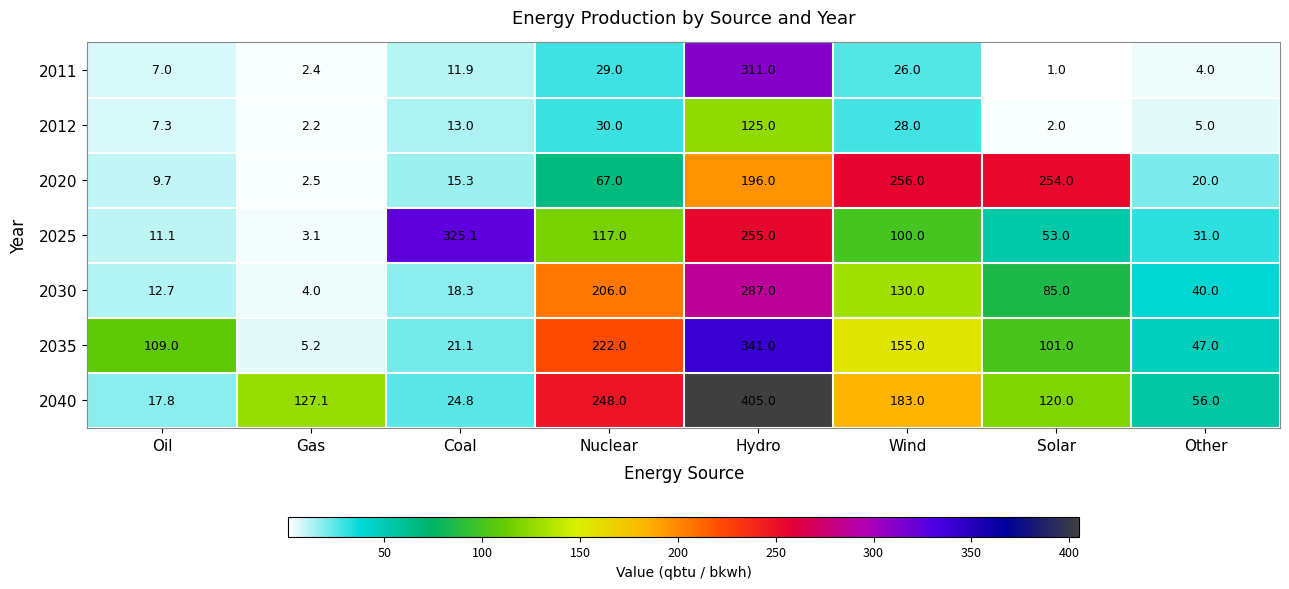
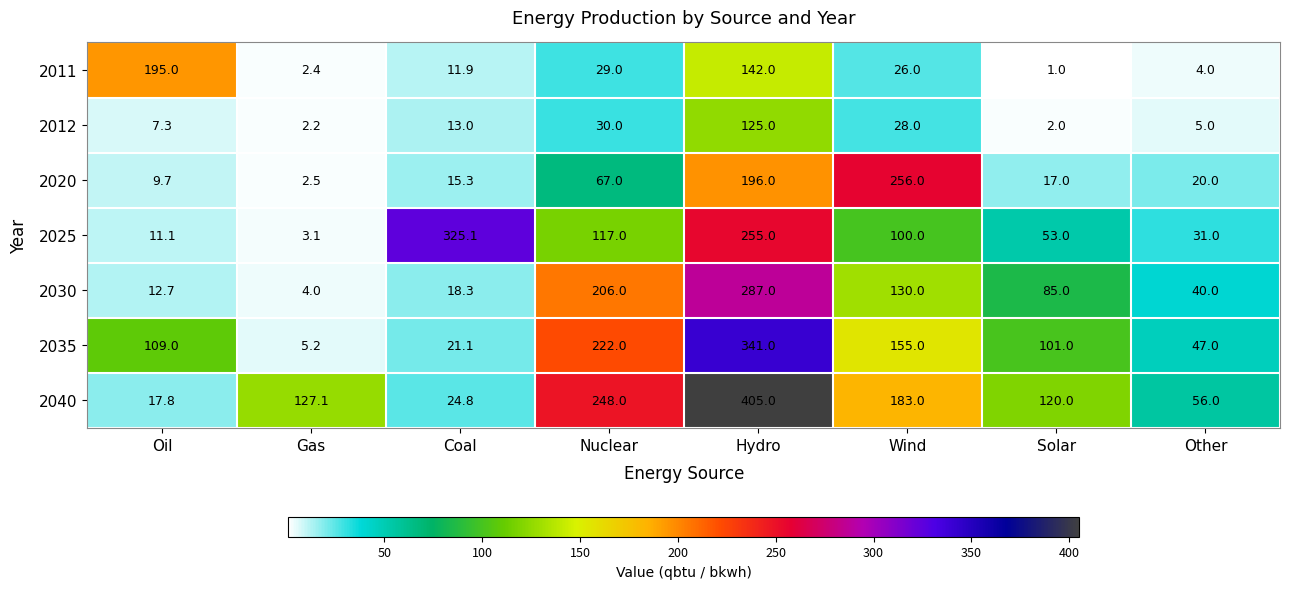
  {
    "2011": {
-     "Oil": 7.0,
+     "Oil": 195.0,
      "Gas": 2.4,
      "Coal": 11.9,
      "Nuclear": 29.0,
-     "Hydro": 311.0,
+     "Hydro": 142.0,
      "Wind": 26.0,
      "Solar": 1.0,
      "Other": 4.0
    },
    "2012": {
      "Oil": 7.3,
      "Gas": 2.2,
      "Coal": 13.0,
      "Nuclear": 30.0,
      "Hydro": 125.0,
      "Wind": 28.0,
      "Solar": 2.0,
      "Other": 5.0
    },
    "2020": {
      "Oil": 9.7,
      "Gas": 2.5,
      "Coal": 15.3,
      "Nuclear": 67.0,
      "Hydro": 196.0,
      "Wind": 256.0,
-     "Solar": 254.0,
+     "Solar": 17.0,
      "Other": 20.0
    },
    "2025": {
      "Oil": 11.1,
      "Gas": 3.1,
      "Coal": 325.1,
      "Nuclear": 117.0,
      "Hydro": 255.0,
      "Wind": 100.0,
      "Solar": 53.0,
      "Other": 31.0
    },
    "2030": {
      "Oil": 12.7,
      "Gas": 4.0,
      "Coal": 18.3,
      "Nuclear": 206.0,
      "Hydro": 287.0,
      "Wind": 130.0,
      "Solar": 85.0,
      "Other": 40.0
    },
    "2035": {
      "Oil": 109.0,
      "Gas": 5.2,
      "Coal": 21.1,
      "Nuclear": 222.0,
      "Hydro": 341.0,
      "Wind": 155.0,
      "Solar": 101.0,
      "Other": 47.0
    },
    "2040": {
      "Oil": 17.8,
      "Gas": 127.1,
      "Coal": 24.8,
      "Nuclear": 248.0,
      "Hydro": 405.0,
      "Wind": 183.0,
      "Solar": 120.0,
      "Other": 56.0
    }
  }
